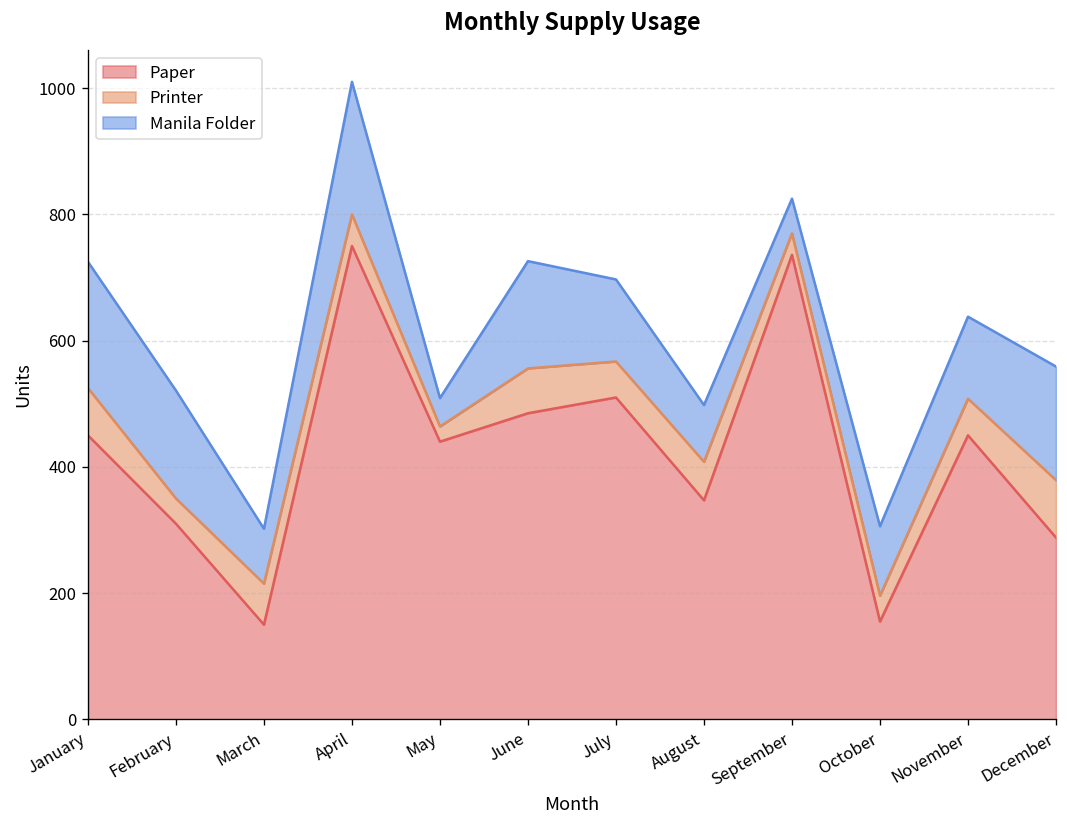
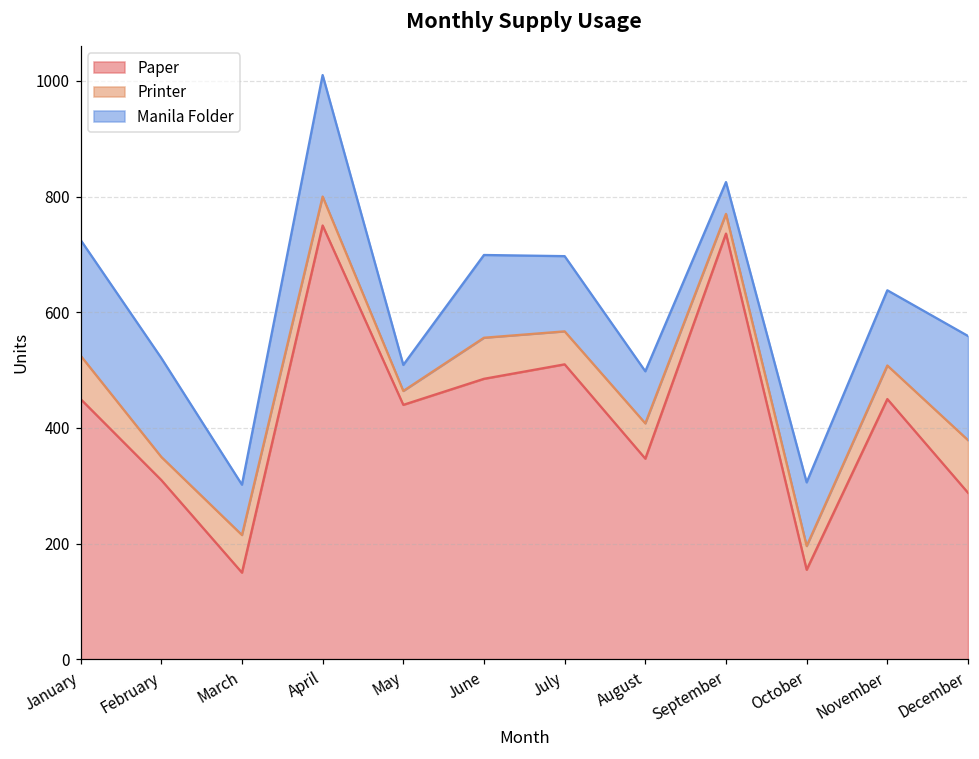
  {
    "Manila Folder": {
      "January": 200,
      "February": 170,
      "March": 90,
      "April": 210,
      "May": 50,
-     "June": 170,
+     "June": 140,
      "July": 130,
      "August": 90,
      "September": 60,
      "October": 110,
      "November": 130,
      "December": 180
    }
  }
